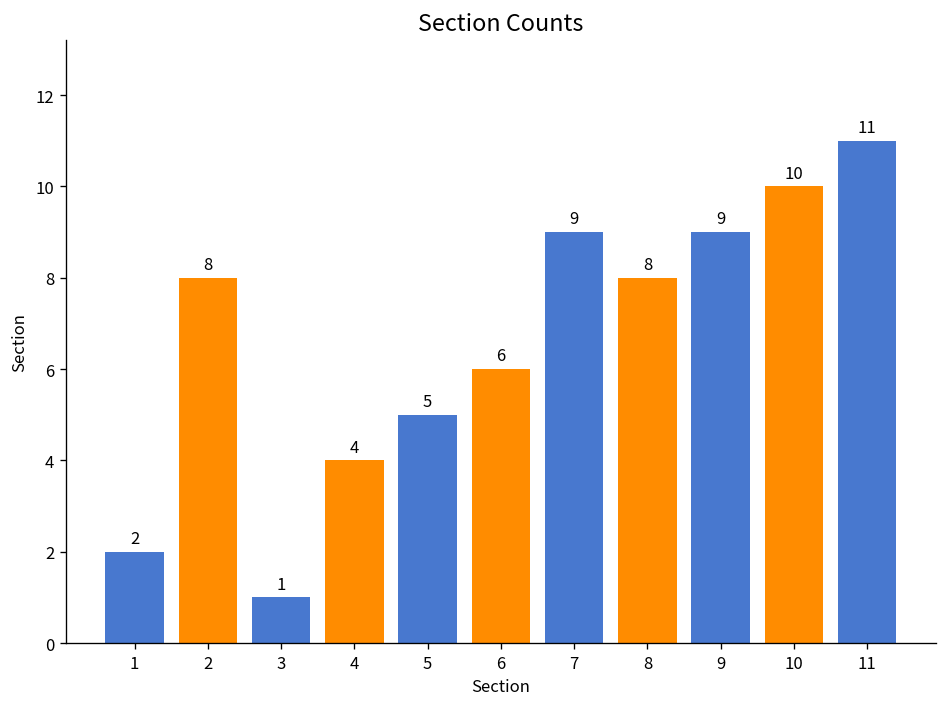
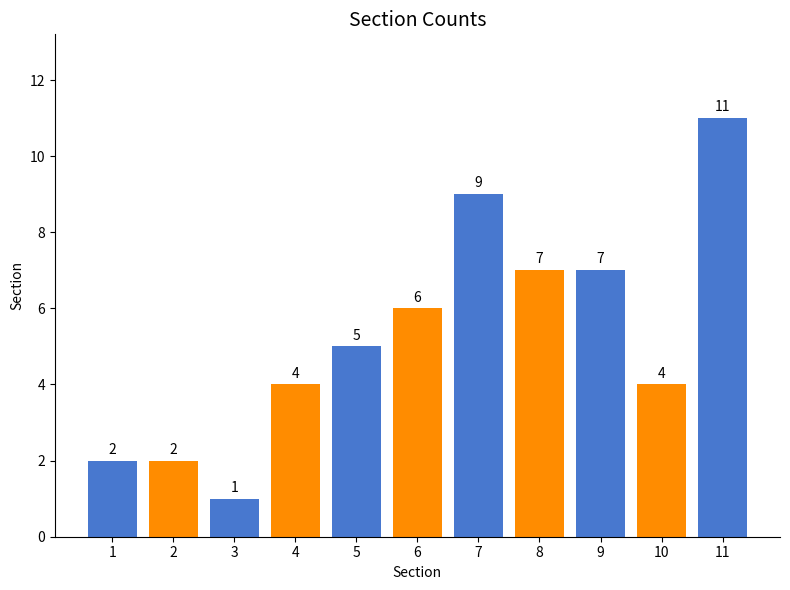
  {
    "1": 2,
-   "2": 8,
+   "2": 2,
    "3": 1,
    "4": 4,
    "5": 5,
    "6": 6,
    "7": 9,
-   "8": 8,
-   "9": 9,
-   "10": 10,
+   "8": 7,
+   "9": 7,
+   "10": 4,
    "11": 11
  }
